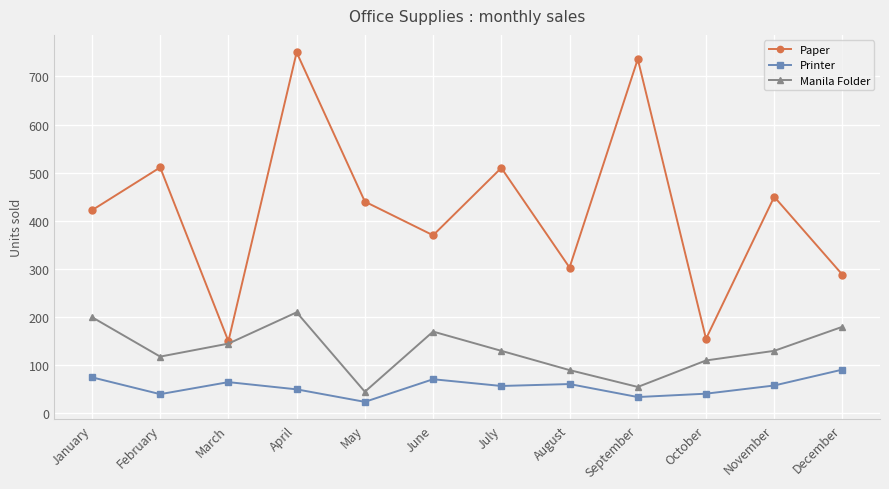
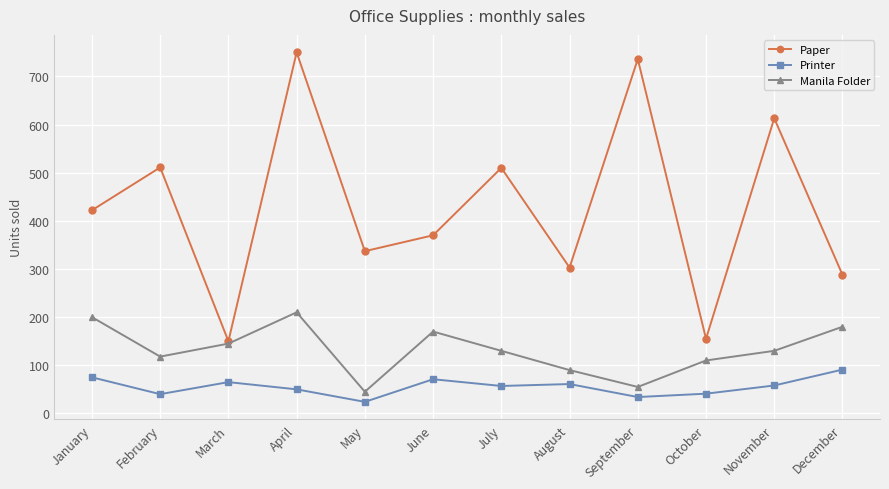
  {
    "Paper": {
      "January": 420,
      "February": 510,
      "April": 750,
-     "May": 440,
+     "May": 340,
      "June": 370,
      "July": 510,
      "August": 300,
      "September": 740,
      "October": 160,
-     "November": 450,
+     "November": 610,
      "December": 290
    }
  }
